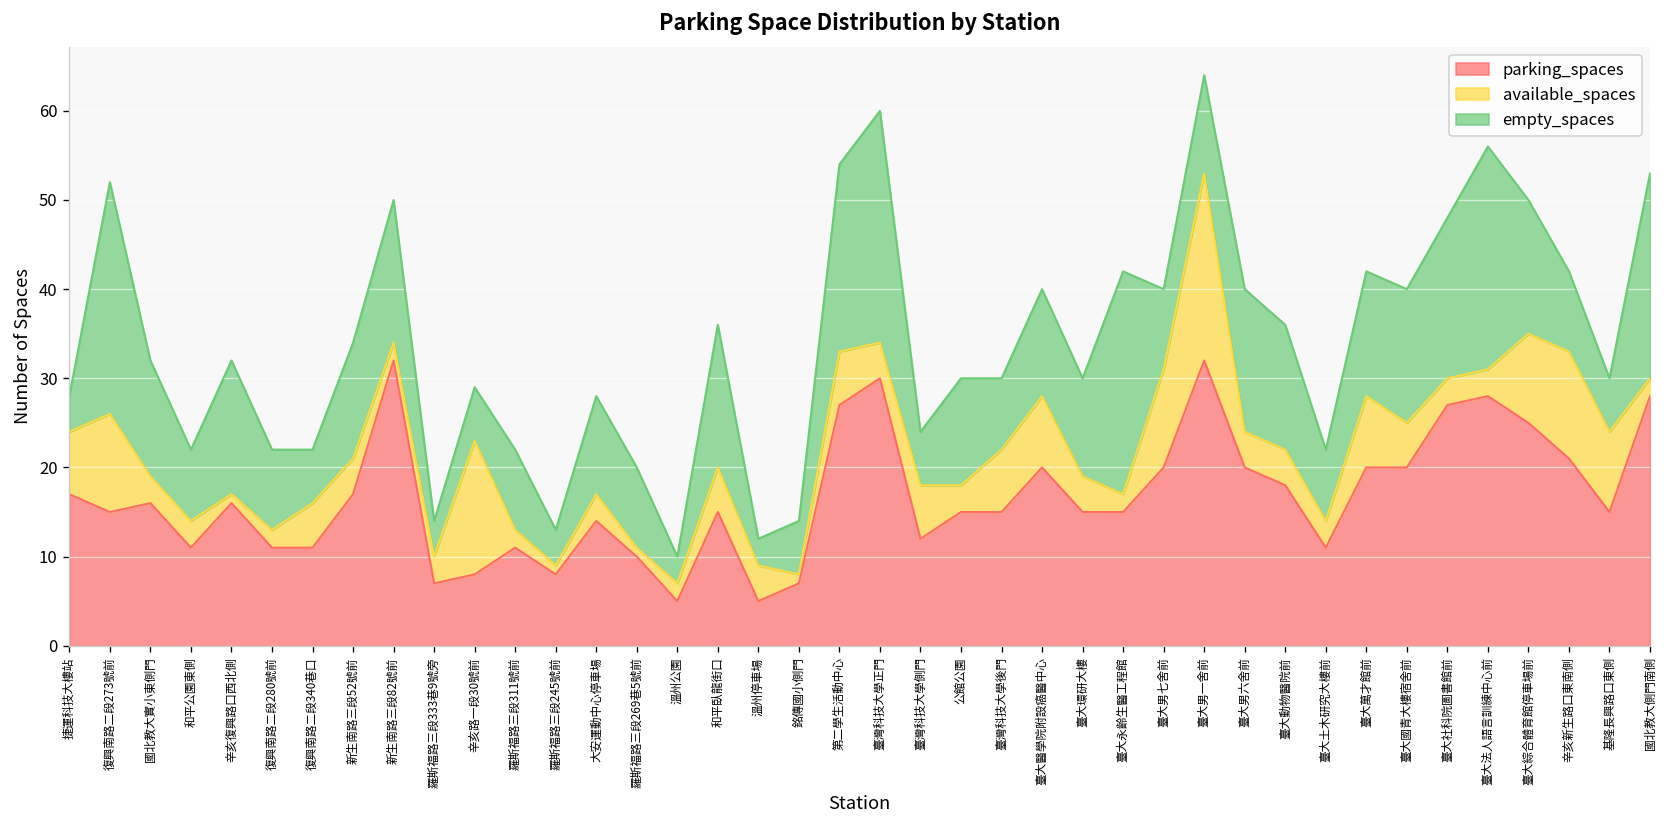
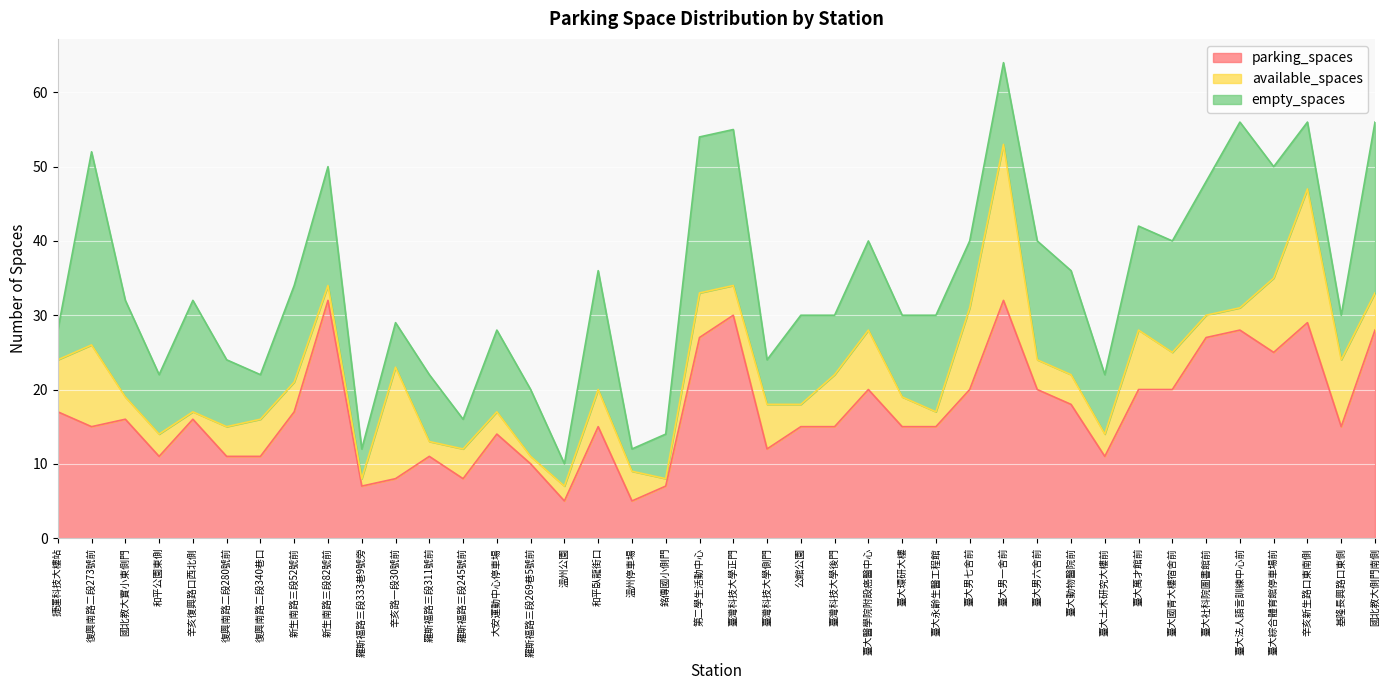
  {
    "parking_spaces": {
      "捷運科技大樓站": 17,
      "復興南路二段273號前": 15,
      "國北教大實小東側門": 16,
      "和平公園東側": 11,
      "辛亥復興路口西北側": 16,
      "復興南路二段280號前": 11,
      "復興南路二段340巷口": 11,
      "新生南路三段52號前": 17,
      "新生南路三段82號前": 32,
      "羅斯福路三段333巷9號旁": 7,
      "辛亥路一段30號前": 8,
      "羅斯福路三段311號前": 11,
      "羅斯福路三段245號前": 8,
      "大安運動中心停車場": 14,
      "羅斯福路三段269巷5號前": 10,
      "溫州公園": 5,
      "和平臥龍街口": 15,
      "溫州停車場": 5,
      "銘傳國小側門": 7,
      "第二學生活動中心": 27,
      "臺灣科技大學正門": 30,
      "臺灣科技大學側門": 12,
      "公館公園": 15,
      "臺灣科技大學後門": 15,
      "臺大醫學院附設癌醫中心": 20,
      "臺大環研大樓": 15,
      "臺大永齡生醫工程館": 15,
      "臺大男七舍前": 20,
      "臺大男一舍前": 32,
      "臺大男六舍前": 20,
      "臺大動物醫院前": 18,
      "臺大土木研究大樓前": 11,
      "臺大萬才館前": 20,
      "臺大國青大樓宿舍前": 20,
      "臺大社科院圖書館前": 27,
      "臺大法人語言訓練中心前": 28,
      "臺大綜合體育館停車場前": 25,
-     "辛亥新生路口東南側": 21,
+     "辛亥新生路口東南側": 29,
      "基隆長興路口東側": 15,
      "國北教大側門南側": 28
    },
    "available_spaces": {
      "捷運科技大樓站": 7,
      "復興南路二段273號前": 11,
      "國北教大實小東側門": 3,
      "和平公園東側": 3,
      "辛亥復興路口西北側": 1,
-     "復興南路二段280號前": 2,
+     "復興南路二段280號前": 4,
      "復興南路二段340巷口": 5,
      "新生南路三段52號前": 4,
      "新生南路三段82號前": 2,
-     "羅斯福路三段333巷9號旁": 3,
+     "羅斯福路三段333巷9號旁": 1,
      "辛亥路一段30號前": 15,
      "羅斯福路三段311號前": 2,
-     "羅斯福路三段245號前": 1,
+     "羅斯福路三段245號前": 4,
      "大安運動中心停車場": 3,
      "羅斯福路三段269巷5號前": 1,
      "溫州公園": 2,
      "和平臥龍街口": 5,
      "溫州停車場": 4,
      "銘傳國小側門": 1,
      "第二學生活動中心": 6,
      "臺灣科技大學正門": 4,
      "臺灣科技大學側門": 6,
      "公館公園": 3,
      "臺灣科技大學後門": 7,
      "臺大醫學院附設癌醫中心": 8,
      "臺大環研大樓": 4,
      "臺大永齡生醫工程館": 2,
      "臺大男七舍前": 11,
      "臺大男一舍前": 21,
      "臺大男六舍前": 4,
      "臺大動物醫院前": 4,
      "臺大土木研究大樓前": 3,
      "臺大萬才館前": 8,
      "臺大國青大樓宿舍前": 5,
      "臺大社科院圖書館前": 3,
      "臺大法人語言訓練中心前": 3,
      "臺大綜合體育館停車場前": 10,
-     "辛亥新生路口東南側": 12,
+     "辛亥新生路口東南側": 18,
      "基隆長興路口東側": 9,
-     "國北教大側門南側": 2
+     "國北教大側門南側": 5
    },
    "empty_spaces": {
      "捷運科技大樓站": 4,
      "復興南路二段273號前": 26,
      "國北教大實小東側門": 13,
      "和平公園東側": 8,
      "辛亥復興路口西北側": 15,
      "復興南路二段280號前": 9,
      "復興南路二段340巷口": 6,
      "新生南路三段52號前": 13,
      "新生南路三段82號前": 16,
      "羅斯福路三段333巷9號旁": 4,
      "辛亥路一段30號前": 6,
      "羅斯福路三段311號前": 9,
      "羅斯福路三段245號前": 4,
      "大安運動中心停車場": 11,
      "羅斯福路三段269巷5號前": 9,
      "溫州公園": 3,
      "和平臥龍街口": 16,
      "溫州停車場": 3,
      "銘傳國小側門": 6,
      "第二學生活動中心": 21,
-     "臺灣科技大學正門": 26,
+     "臺灣科技大學正門": 21,
      "臺灣科技大學側門": 6,
      "公館公園": 12,
      "臺灣科技大學後門": 8,
      "臺大醫學院附設癌醫中心": 12,
      "臺大環研大樓": 11,
-     "臺大永齡生醫工程館": 25,
+     "臺大永齡生醫工程館": 13,
      "臺大男七舍前": 9,
      "臺大男一舍前": 11,
      "臺大男六舍前": 16,
      "臺大動物醫院前": 14,
      "臺大土木研究大樓前": 8,
      "臺大萬才館前": 14,
      "臺大國青大樓宿舍前": 15,
      "臺大社科院圖書館前": 18,
      "臺大法人語言訓練中心前": 25,
      "臺大綜合體育館停車場前": 15,
      "辛亥新生路口東南側": 9,
      "基隆長興路口東側": 6,
      "國北教大側門南側": 23
    }
  }
